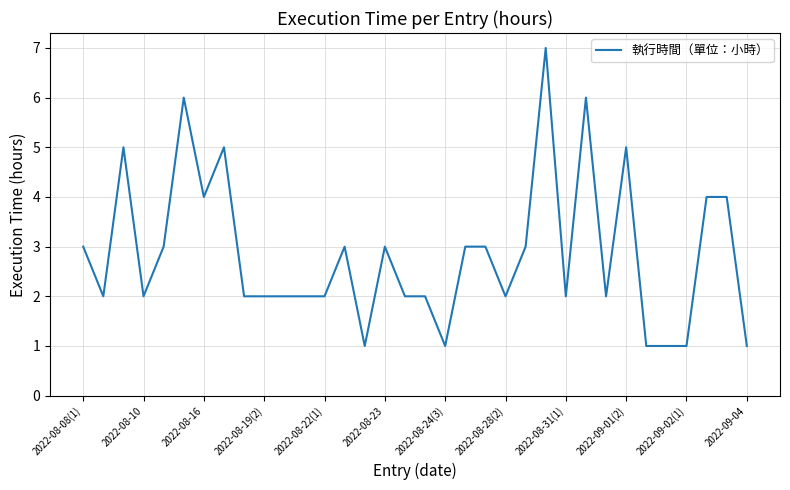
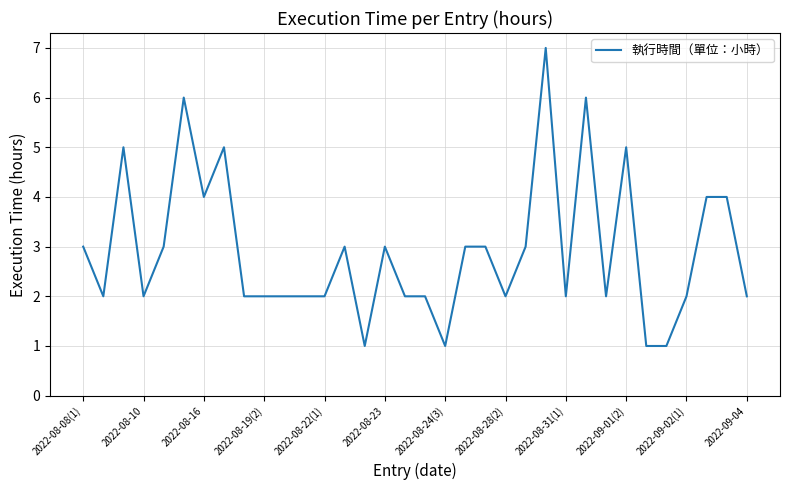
  {
    "2022-08-08(1)": 3,
    "2022-08-10": 2,
    "2022-08-16": 4,
    "2022-08-19(2)": 2,
    "2022-08-22(1)": 2,
    "2022-08-23": 3,
    "2022-08-24(3)": 1,
    "2022-08-28(2)": 2,
    "2022-08-31(1)": 2,
    "2022-09-01(2)": 5,
-   "2022-09-02(1)": 1,
-   "2022-09-04": 1
+   "2022-09-02(1)": 2,
+   "2022-09-04": 2
  }
